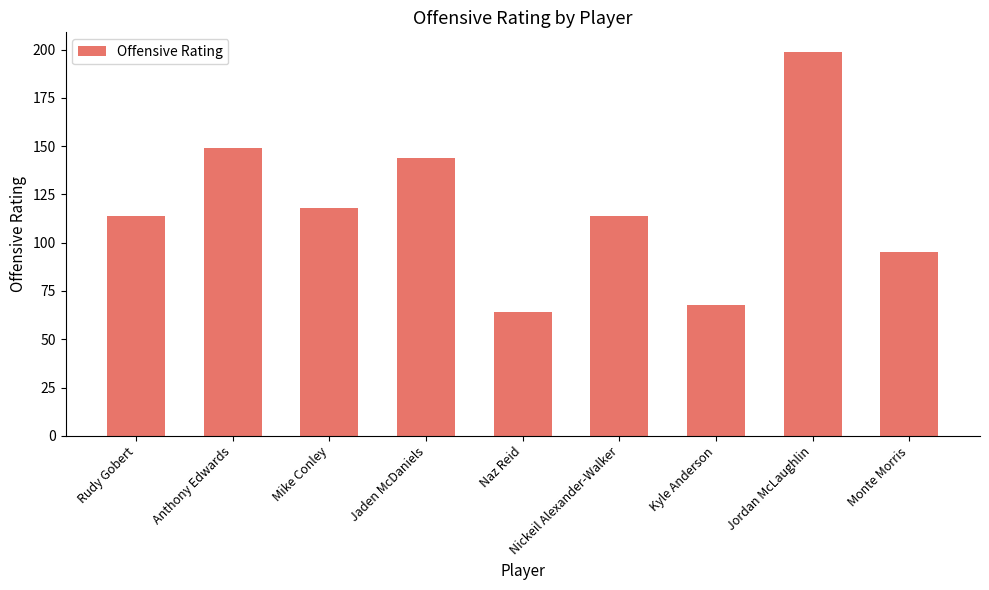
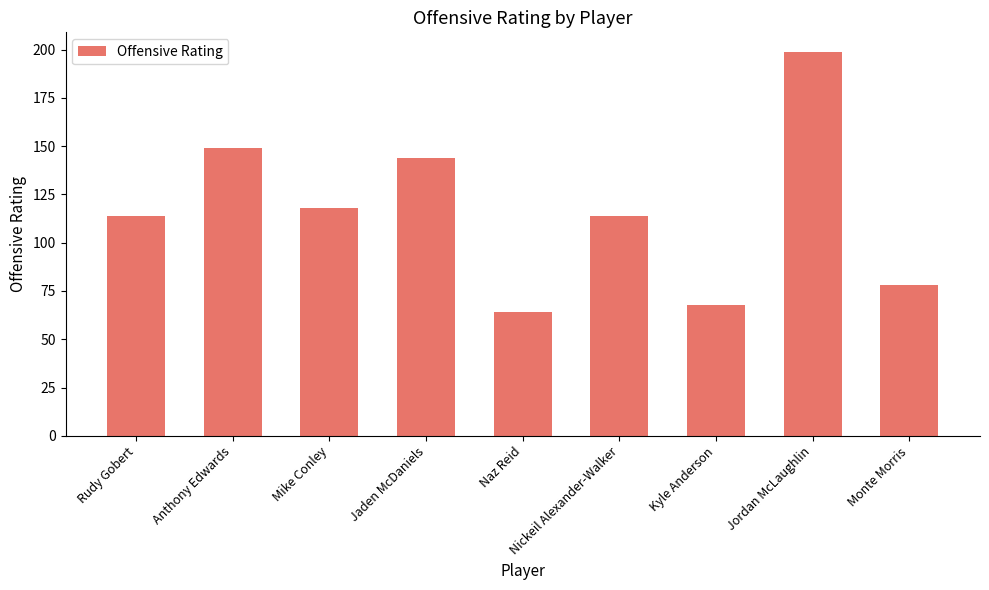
  {
    "Rudy Gobert": 114,
    "Anthony Edwards": 149,
    "Mike Conley": 118,
    "Jaden McDaniels": 144,
    "Naz Reid": 64,
    "Nickeil Alexander-Walker": 114,
    "Kyle Anderson": 68,
    "Jordan McLaughlin": 199,
-   "Monte Morris": 95
+   "Monte Morris": 78
  }
